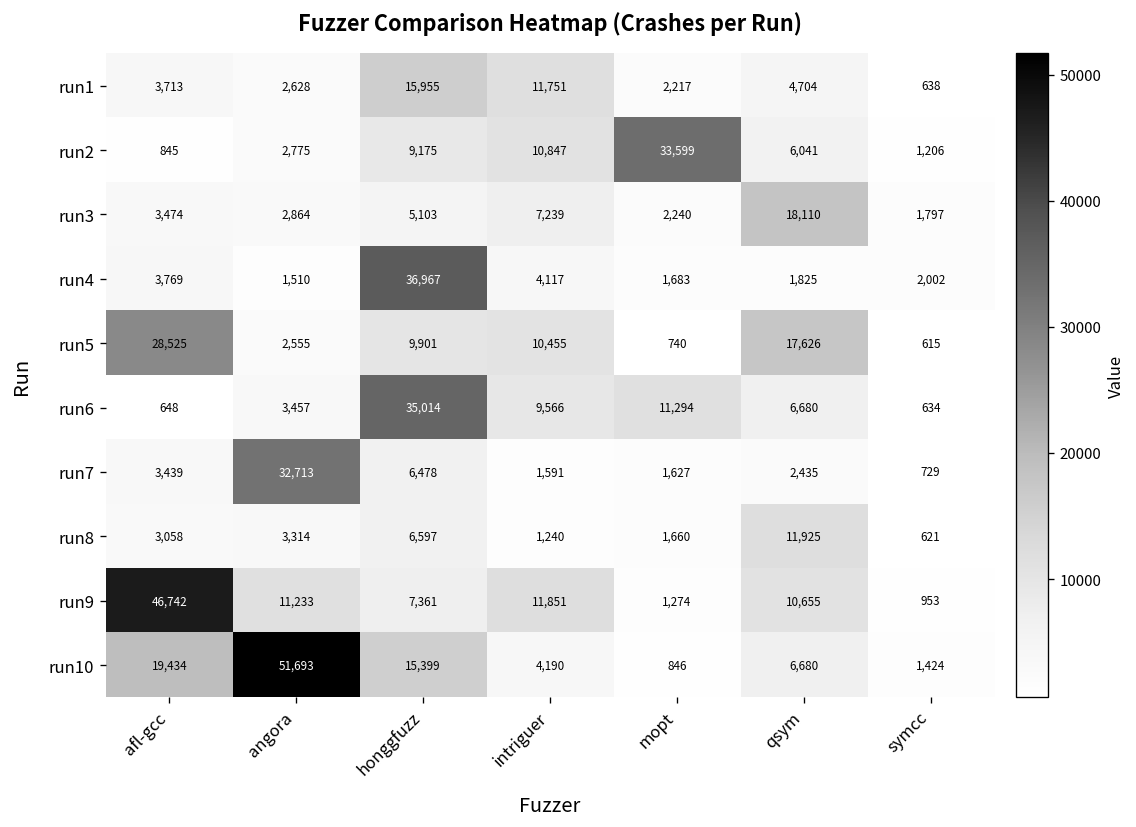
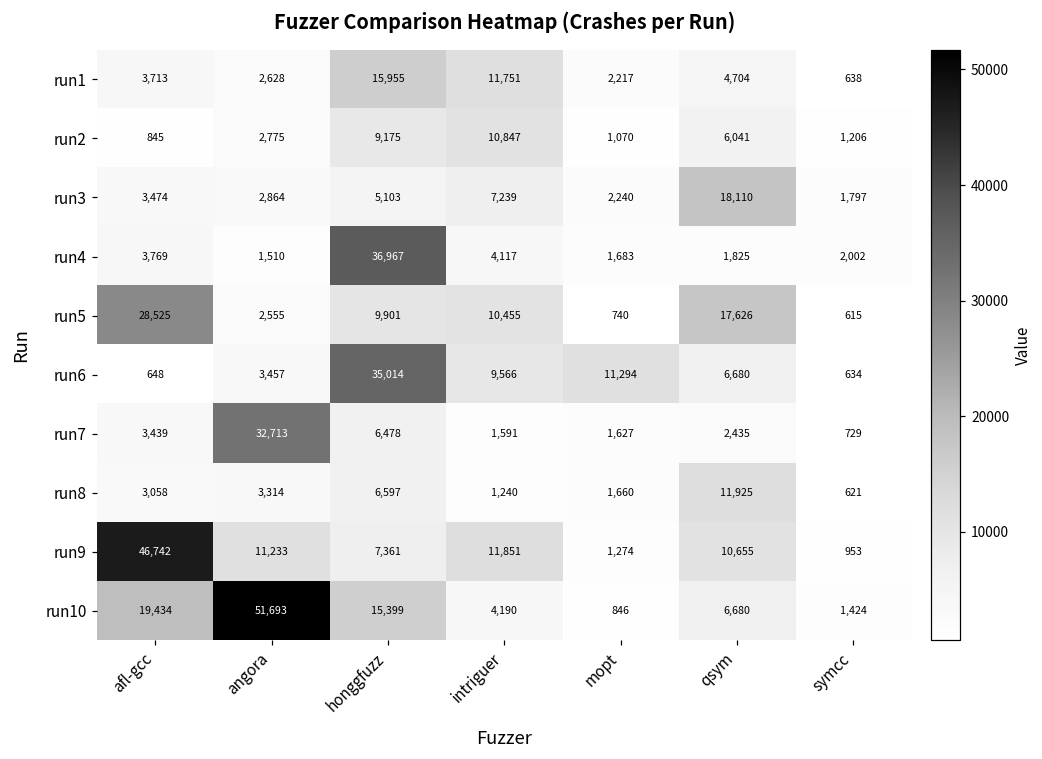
  {
    "run1": {
      "afl-gcc": "3,713",
      "angora": "2,628",
      "honggfuzz": "15,955",
      "intriguer": "11,751",
      "mopt": "2,217",
      "qsym": "4,704",
      "symcc": "638"
    },
    "run2": {
      "afl-gcc": "845",
      "angora": "2,775",
      "honggfuzz": "9,175",
      "intriguer": "10,847",
-     "mopt": "33,599",
+     "mopt": "1,070",
      "qsym": "6,041",
      "symcc": "1,206"
    },
    "run3": {
      "afl-gcc": "3,474",
      "angora": "2,864",
      "honggfuzz": "5,103",
      "intriguer": "7,239",
      "mopt": "2,240",
      "qsym": "18,110",
      "symcc": "1,797"
    },
    "run4": {
      "afl-gcc": "3,769",
      "angora": "1,510",
      "honggfuzz": "36,967",
      "intriguer": "4,117",
      "mopt": "1,683",
      "qsym": "1,825",
      "symcc": "2,002"
    },
    "run5": {
      "afl-gcc": "28,525",
      "angora": "2,555",
      "honggfuzz": "9,901",
      "intriguer": "10,455",
      "mopt": "740",
      "qsym": "17,626",
      "symcc": "615"
    },
    "run6": {
      "afl-gcc": "648",
      "angora": "3,457",
      "honggfuzz": "35,014",
      "intriguer": "9,566",
      "mopt": "11,294",
      "qsym": "6,680",
      "symcc": "634"
    },
    "run7": {
      "afl-gcc": "3,439",
      "angora": "32,713",
      "honggfuzz": "6,478",
      "intriguer": "1,591",
      "mopt": "1,627",
      "qsym": "2,435",
      "symcc": "729"
    },
    "run8": {
      "afl-gcc": "3,058",
      "angora": "3,314",
      "honggfuzz": "6,597",
      "intriguer": "1,240",
      "mopt": "1,660",
      "qsym": "11,925",
      "symcc": "621"
    },
    "run9": {
      "afl-gcc": "46,742",
      "angora": "11,233",
      "honggfuzz": "7,361",
      "intriguer": "11,851",
      "mopt": "1,274",
      "qsym": "10,655",
      "symcc": "953"
    },
    "run10": {
      "afl-gcc": "19,434",
      "angora": "51,693",
      "honggfuzz": "15,399",
      "intriguer": "4,190",
      "mopt": "846",
      "qsym": "6,680",
      "symcc": "1,424"
    }
  }
